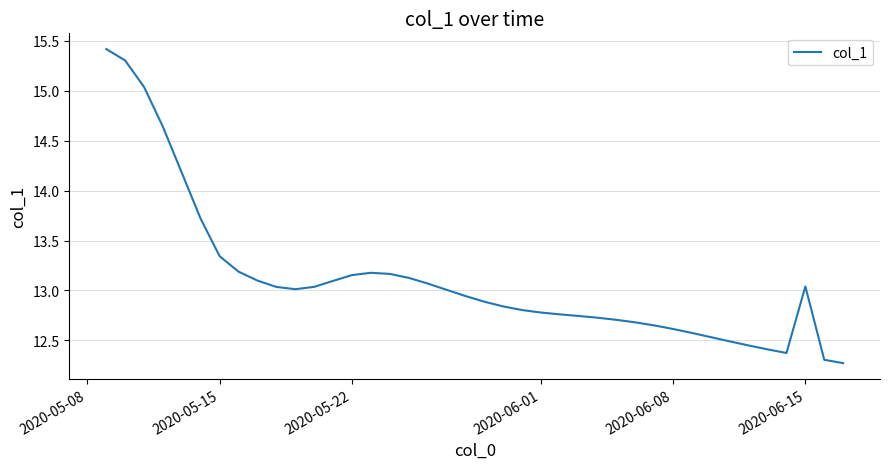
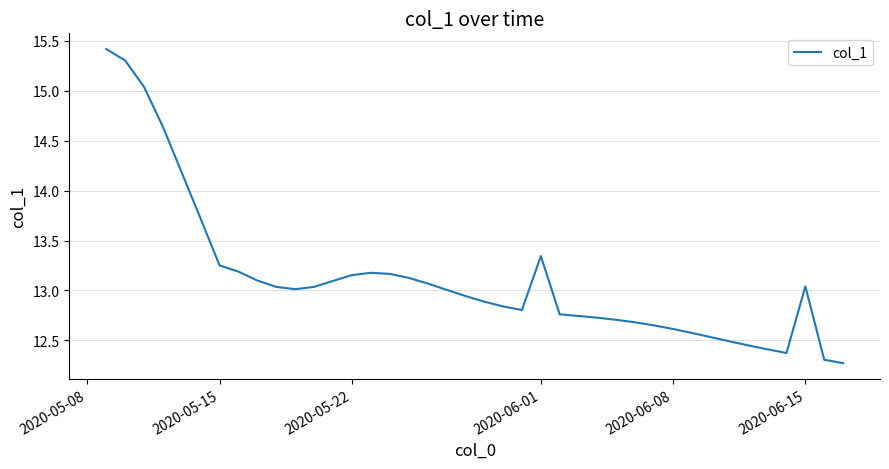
  {
-   "2020-05-15": 13.3,
+   "2020-05-15": 13.2,
    "2020-05-22": 13.2,
-   "2020-06-01": 12.8,
+   "2020-06-01": 13.3,
    "2020-06-08": 12.6,
    "2020-06-15": 13.0
  }
